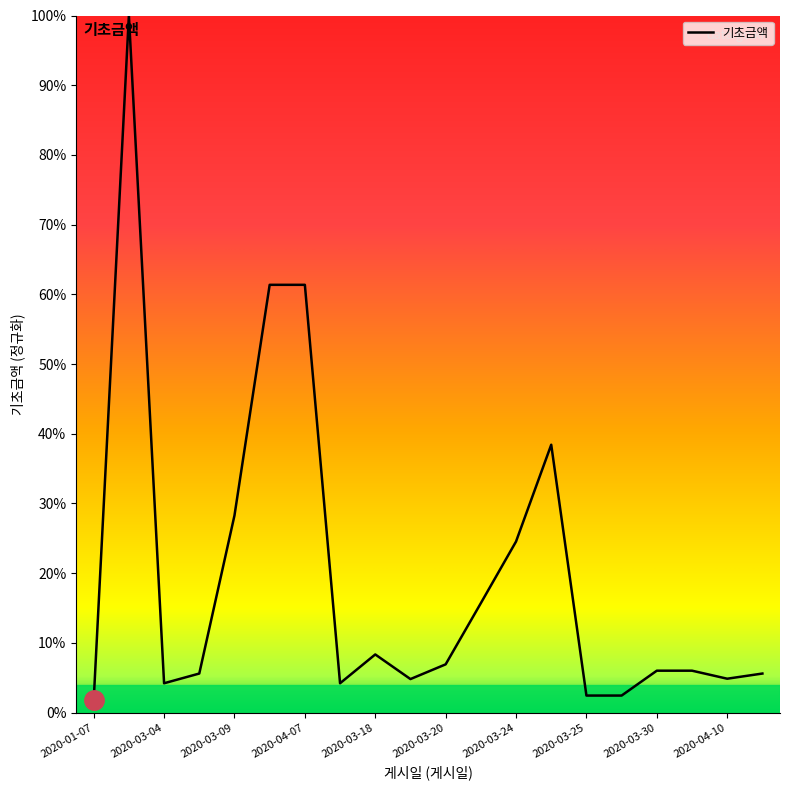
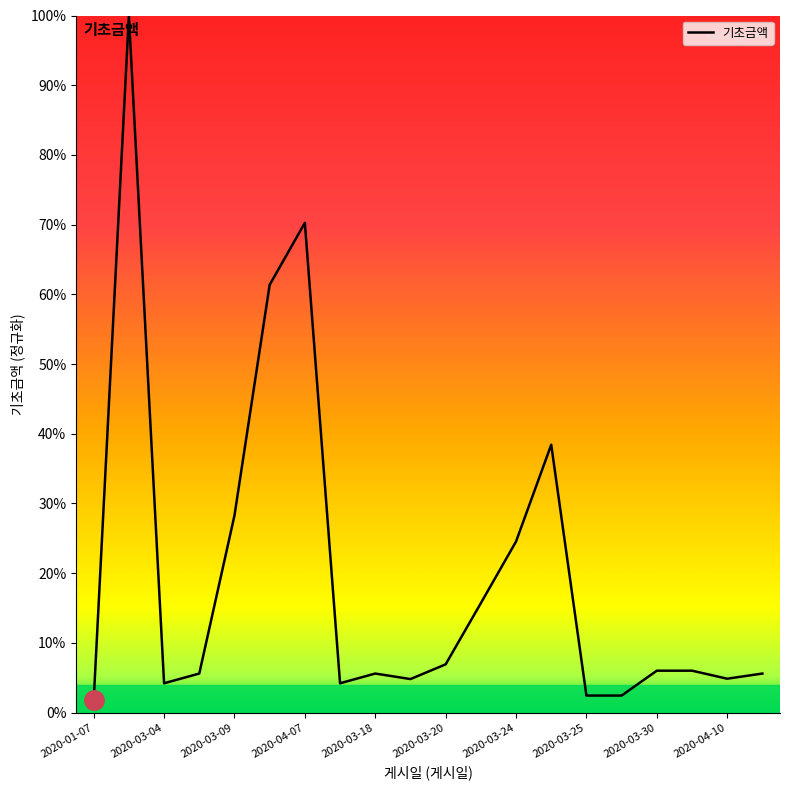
  {
    "기초금액": {
      "2020-03-04": "4%",
-     "2020-04-07": "61%",
-     "2020-03-18": "8%",
+     "2020-04-07": "70%",
+     "2020-03-18": "6%",
      "2020-03-20": "7%",
      "2020-03-24": "25%",
      "2020-03-30": "6%",
      "2020-04-10": "5%"
    }
  }
